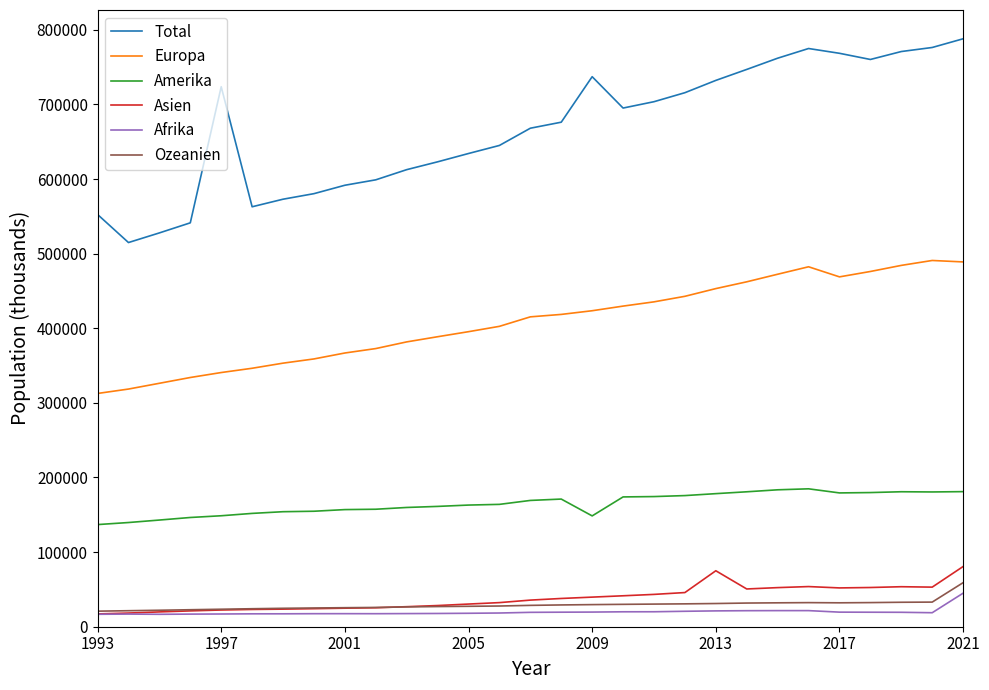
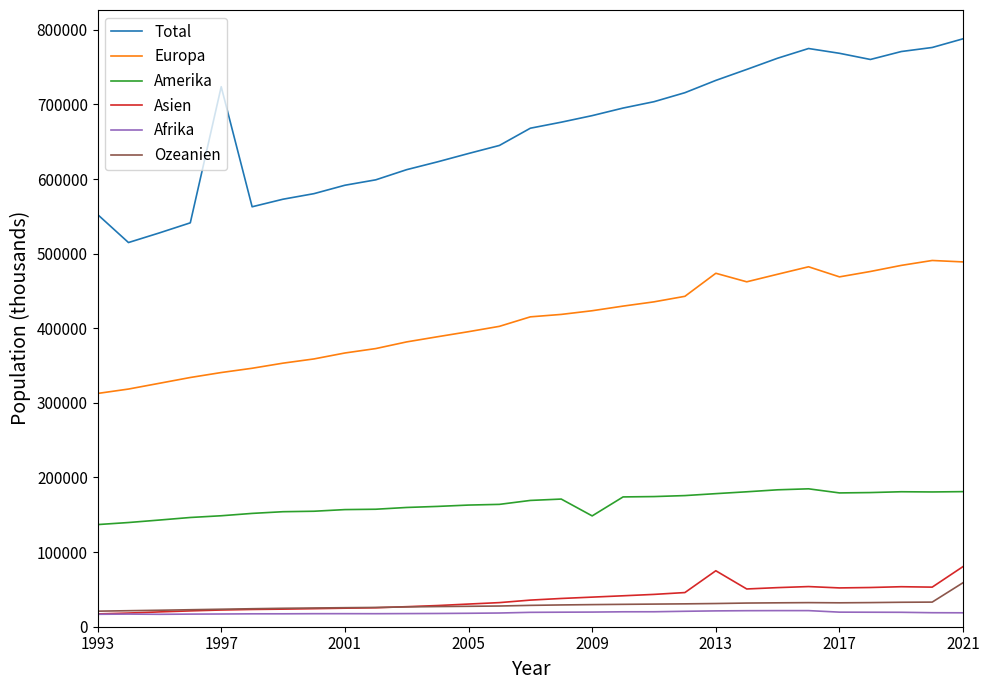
  {
    "Total": {
      "1993": 550000,
      "2001": 590000,
      "2005": 630000,
-     "2009": 740000,
+     "2009": 680000,
      "2013": 730000,
      "2017": 770000,
      "2021": 790000
    },
    "Europa": {
      "1993": 310000,
      "1997": 340000,
      "2001": 370000,
      "2005": 400000,
      "2009": 420000,
-     "2013": 450000,
+     "2013": 470000,
      "2017": 470000,
      "2021": 490000
    },
    "Amerika": {
      "1993": 140000,
      "1997": 150000,
      "2001": 160000,
      "2005": 160000,
      "2009": 150000,
      "2013": 180000,
      "2017": 180000,
      "2021": 180000
    },
    "Asien": {
      "2009": 40000,
      "2013": 80000,
      "2017": 50000,
      "2021": 80000
    },
    "Afrika": {
      "1997": 20000,
      "2001": 20000,
      "2005": 20000,
      "2009": 20000,
      "2013": 20000,
      "2017": 20000,
-     "2021": 40000
+     "2021": 20000
    },
    "Ozeanien": {
      "1993": 20000,
      "2009": 30000,
      "2013": 30000,
      "2017": 30000,
      "2021": 60000
    }
  }
